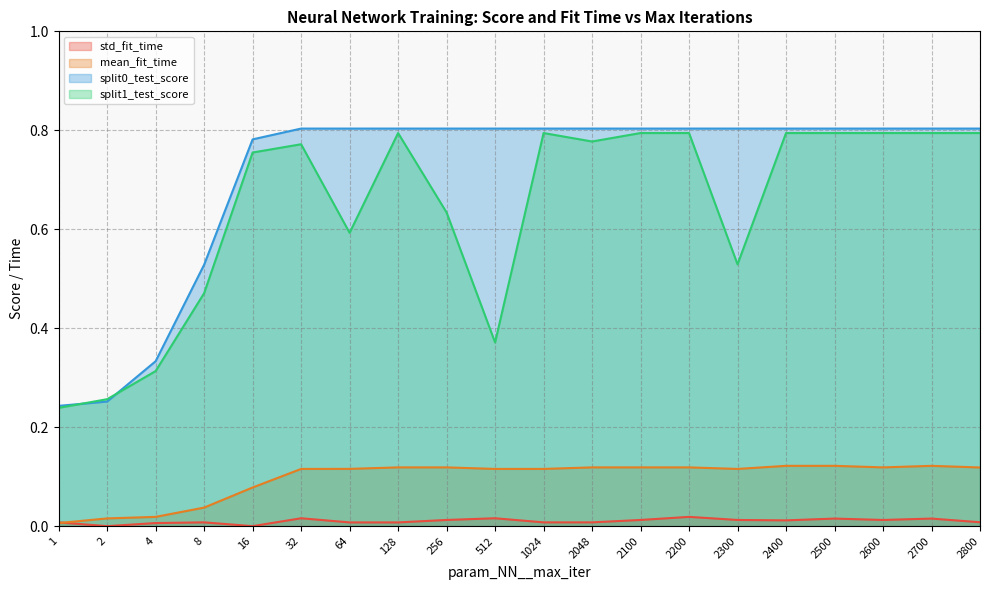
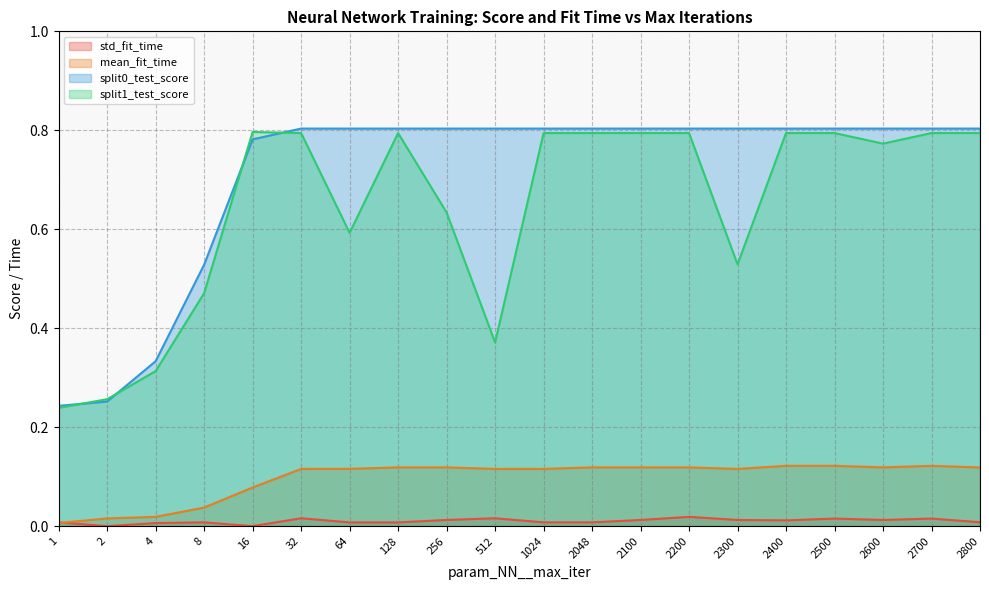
  {
    "split0_test_score": {
      "4": 0.33,
      "8": 0.53,
      "16": 0.78,
      "32": 0.80,
      "64": 0.80,
      "128": 0.80,
      "256": 0.80,
      "512": 0.80,
      "1024": 0.80,
      "2048": 0.80,
      "2100": 0.80,
      "2200": 0.80,
      "2300": 0.80,
      "2400": 0.80,
      "2500": 0.80,
      "2600": 0.80,
      "2700": 0.80,
      "2800": 0.80
    },
    "split1_test_score": {
      "4": 0.31,
      "8": 0.47,
-     "16": 0.76,
-     "32": 0.77,
+     "16": 0.80,
+     "32": 0.79,
      "64": 0.59,
      "128": 0.79,
      "256": 0.63,
      "512": 0.37,
      "1024": 0.79,
-     "2048": 0.78,
+     "2048": 0.79,
      "2100": 0.79,
      "2200": 0.79,
      "2300": 0.53,
      "2400": 0.79,
      "2500": 0.79,
-     "2600": 0.79,
+     "2600": 0.77,
      "2700": 0.79,
      "2800": 0.79
    }
  }
